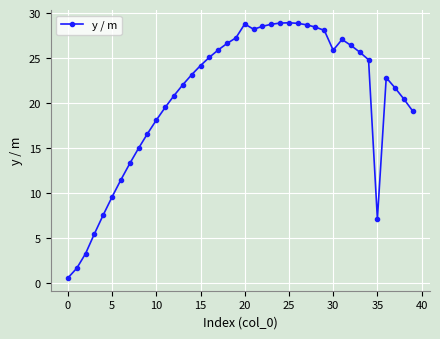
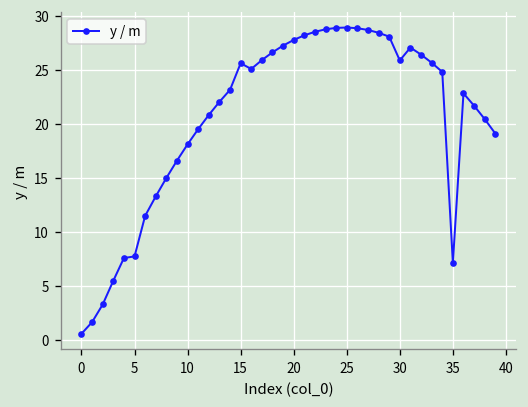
  {
    "0": 1,
-   "5": 10,
+   "5": 8,
    "10": 18,
-   "15": 24,
-   "20": 29,
+   "15": 26,
+   "20": 28,
    "25": 29,
    "30": 26,
    "35": 7
  }
